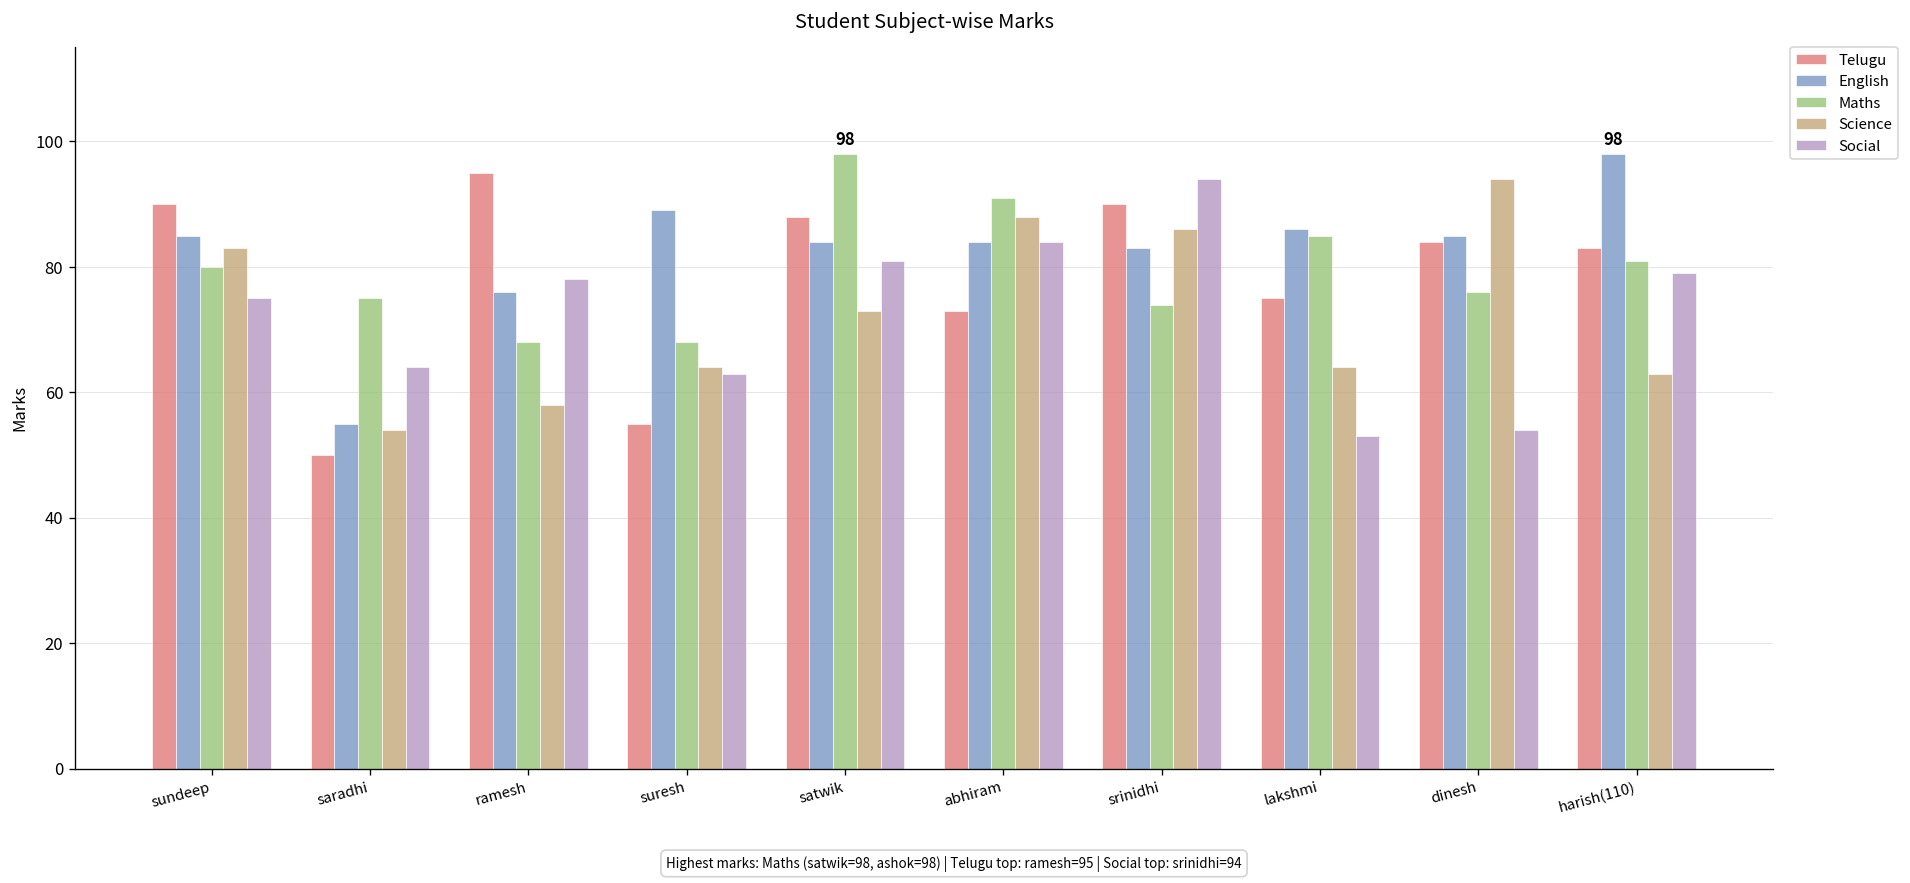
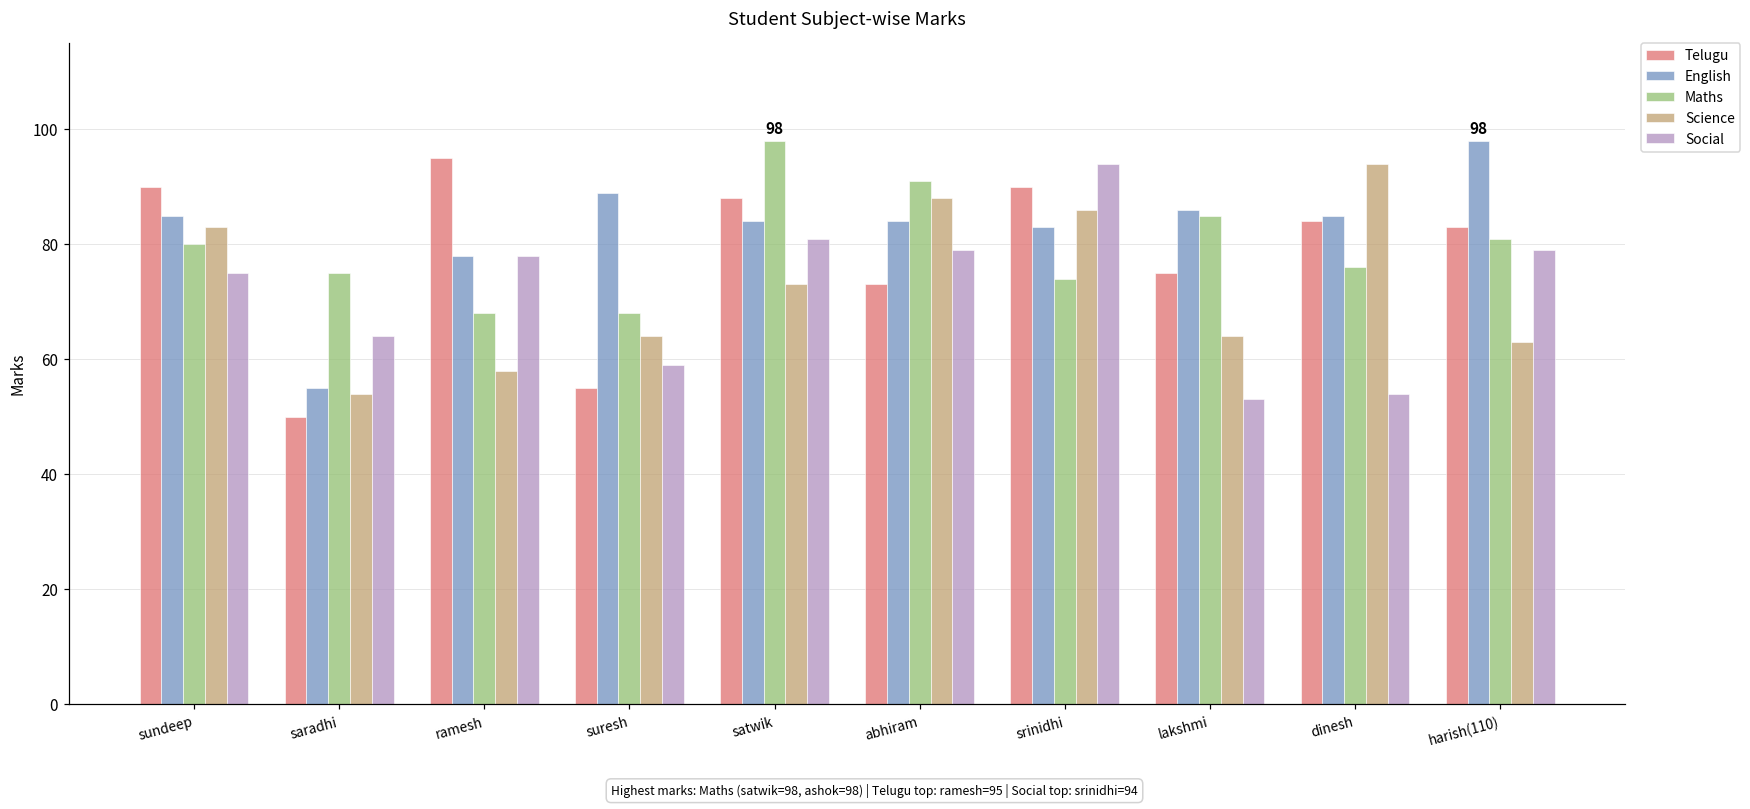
  {
    "English": {
      "sundeep": 85,
      "saradhi": 55,
-     "ramesh": 76,
+     "ramesh": 78,
      "suresh": 89,
      "satwik": 84,
      "abhiram": 84,
      "srinidhi": 83,
      "lakshmi": 86,
      "dinesh": 85
    },
    "Social": {
      "sundeep": 75,
      "saradhi": 64,
      "ramesh": 78,
-     "suresh": 63,
+     "suresh": 59,
      "satwik": 81,
-     "abhiram": 84,
+     "abhiram": 79,
      "srinidhi": 94,
      "lakshmi": 53,
      "dinesh": 54,
      "harish(110)": 79
    }
  }
